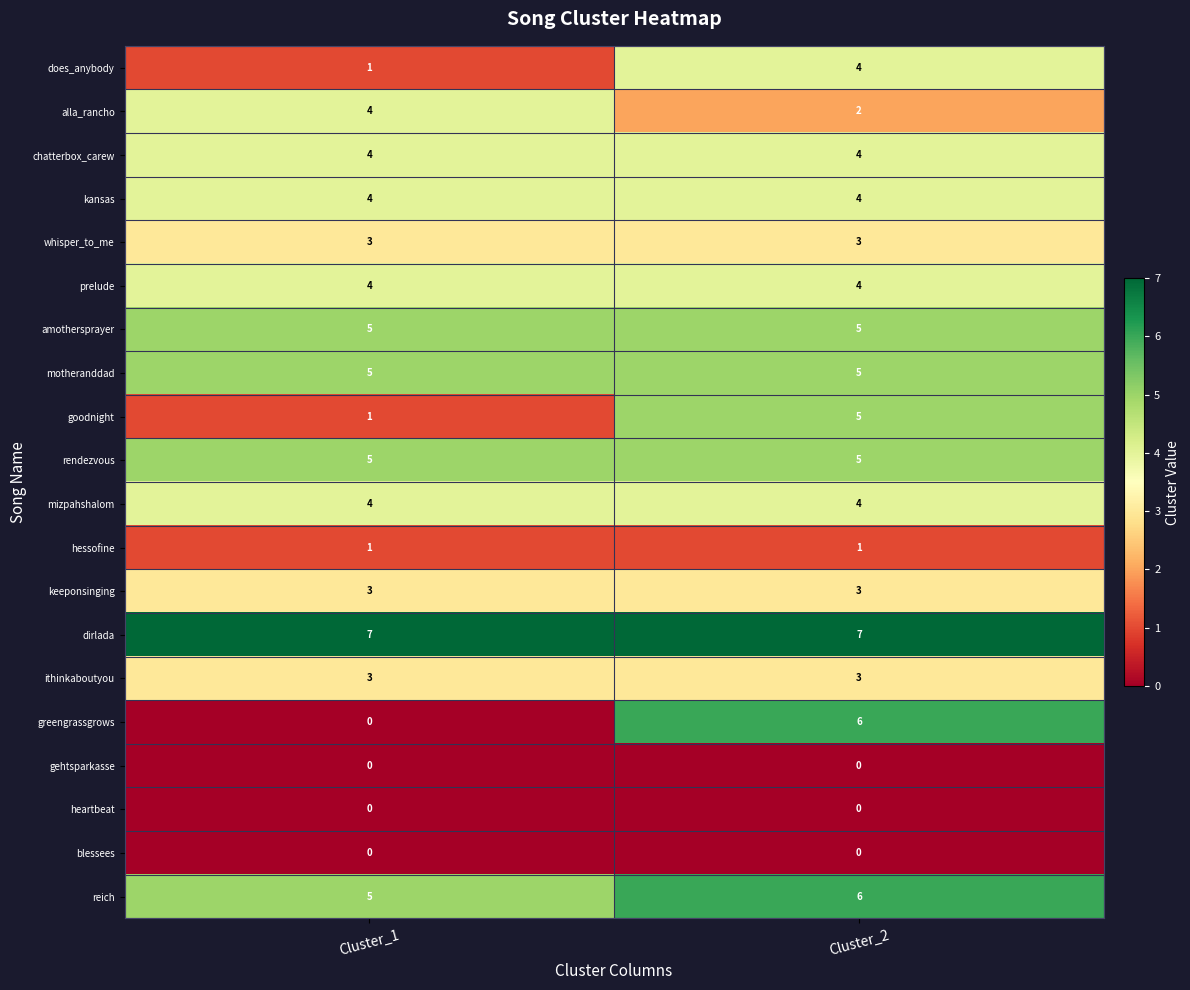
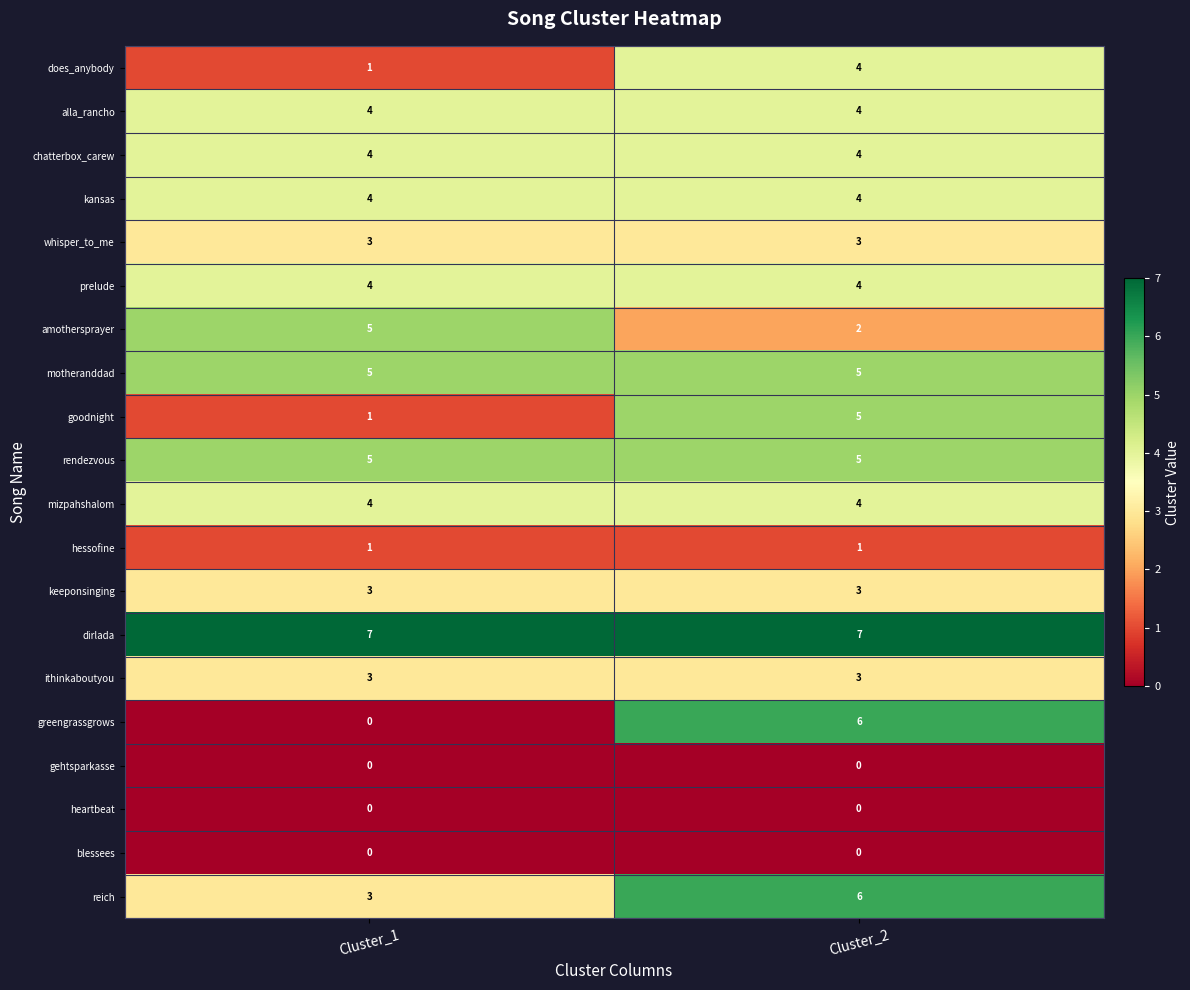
  {
    "does_anybody": {
      "Cluster_1": 1,
      "Cluster_2": 4
    },
    "alla_rancho": {
      "Cluster_1": 4,
-     "Cluster_2": 2
+     "Cluster_2": 4
    },
    "chatterbox_carew": {
      "Cluster_1": 4,
      "Cluster_2": 4
    },
    "kansas": {
      "Cluster_1": 4,
      "Cluster_2": 4
    },
    "whisper_to_me": {
      "Cluster_1": 3,
      "Cluster_2": 3
    },
    "prelude": {
      "Cluster_1": 4,
      "Cluster_2": 4
    },
    "amothersprayer": {
      "Cluster_1": 5,
-     "Cluster_2": 5
+     "Cluster_2": 2
    },
    "motheranddad": {
      "Cluster_1": 5,
      "Cluster_2": 5
    },
    "goodnight": {
      "Cluster_1": 1,
      "Cluster_2": 5
    },
    "rendezvous": {
      "Cluster_1": 5,
      "Cluster_2": 5
    },
    "mizpahshalom": {
      "Cluster_1": 4,
      "Cluster_2": 4
    },
    "hessofine": {
      "Cluster_1": 1,
      "Cluster_2": 1
    },
    "keeponsinging": {
      "Cluster_1": 3,
      "Cluster_2": 3
    },
    "dirlada": {
      "Cluster_1": 7,
      "Cluster_2": 7
    },
    "ithinkaboutyou": {
      "Cluster_1": 3,
      "Cluster_2": 3
    },
    "greengrassgrows": {
      "Cluster_1": 0,
      "Cluster_2": 6
    },
    "gehtsparkasse": {
      "Cluster_1": 0,
      "Cluster_2": 0
    },
    "heartbeat": {
      "Cluster_1": 0,
      "Cluster_2": 0
    },
    "blessees": {
      "Cluster_1": 0,
      "Cluster_2": 0
    },
    "reich": {
-     "Cluster_1": 5,
+     "Cluster_1": 3,
      "Cluster_2": 6
    }
  }
